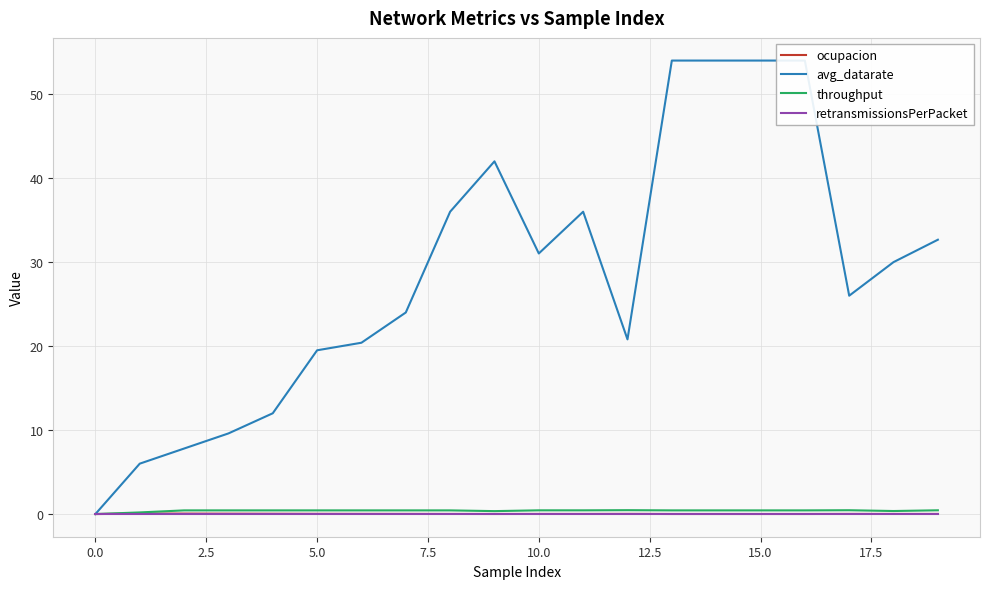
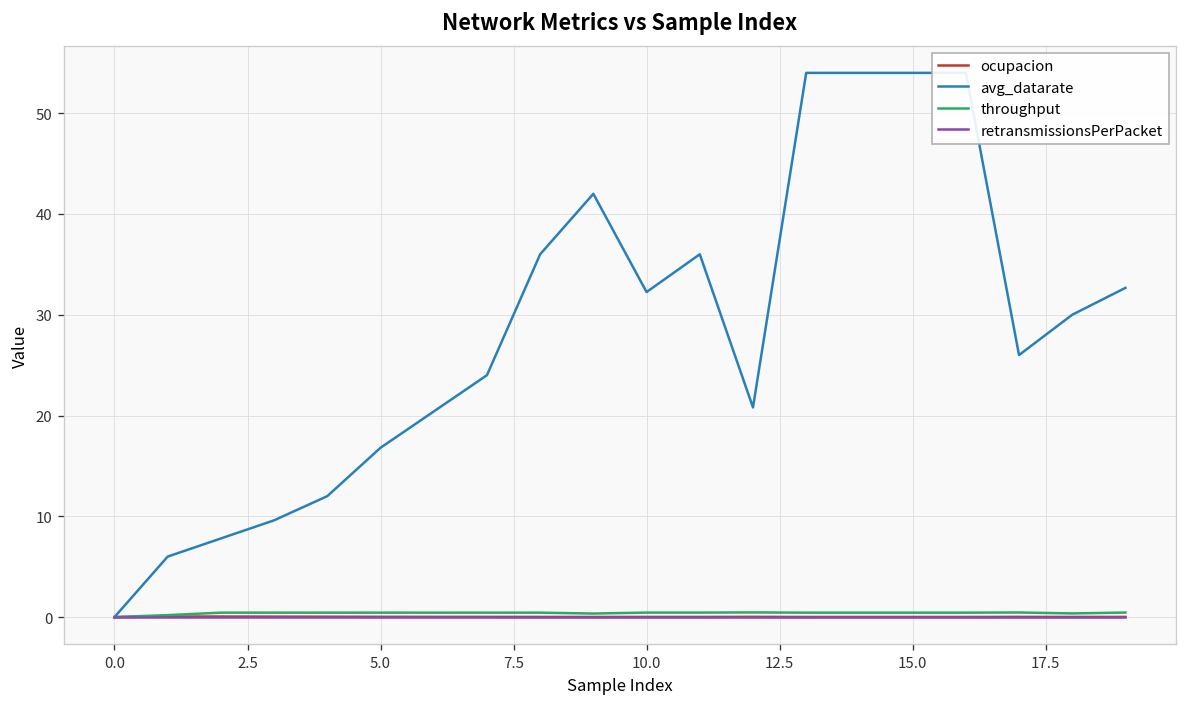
  {
    "retransmissionsPerPacket": {
      "5.0": 0,
      "10.0": 0,
      "15.0": 0
    },
    "avg_datarate": {
-     "5.0": 20,
-     "10.0": 31,
+     "5.0": 17,
+     "10.0": 32,
      "15.0": 54
    },
    "throughput": {
      "5.0": 0,
      "10.0": 0,
      "15.0": 0
    }
  }
